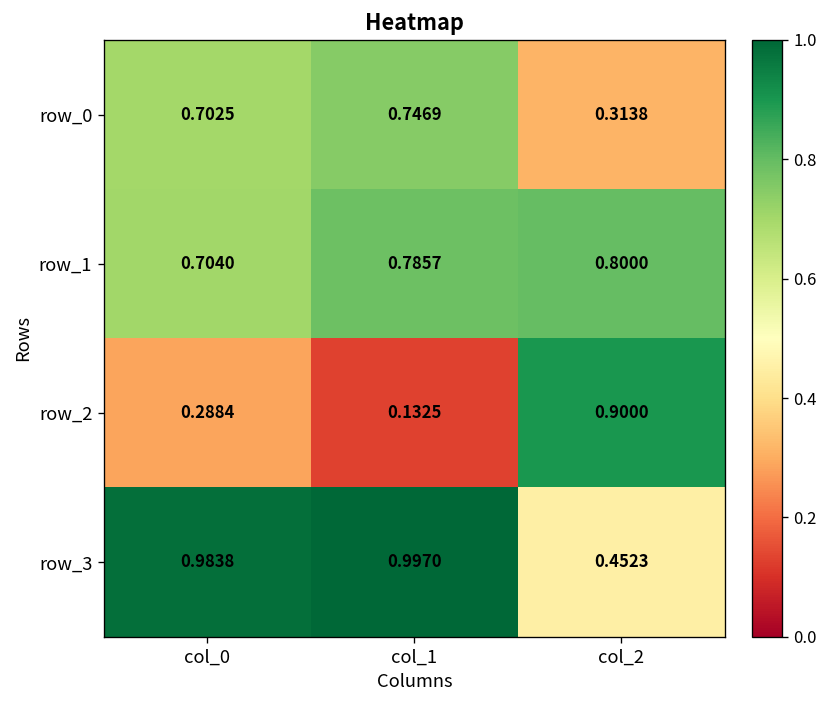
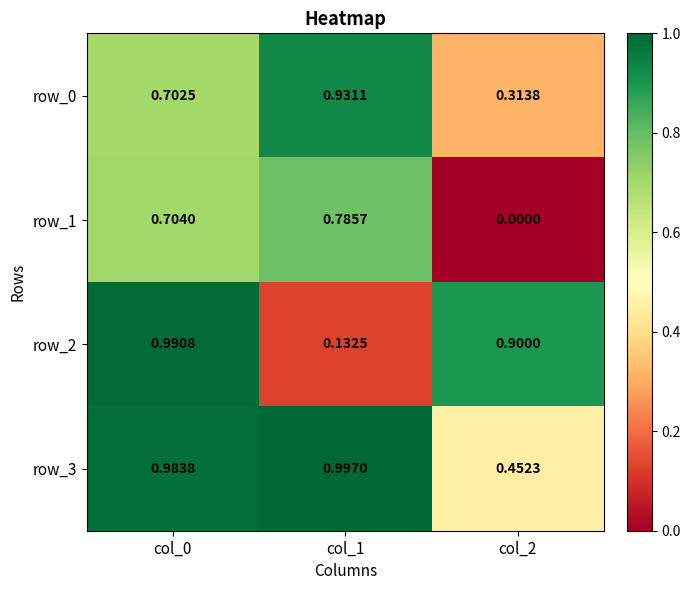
  {
    "row_0": {
      "col_0": 0.7025,
-     "col_1": 0.7469,
+     "col_1": 0.9311,
      "col_2": 0.3138
    },
    "row_1": {
      "col_0": 0.7040,
      "col_1": 0.7857,
-     "col_2": 0.8000
+     "col_2": 0.0000
    },
    "row_2": {
-     "col_0": 0.2884,
+     "col_0": 0.9908,
      "col_1": 0.1325,
      "col_2": 0.9000
    },
    "row_3": {
      "col_0": 0.9838,
      "col_1": 0.9970,
      "col_2": 0.4523
    }
  }
